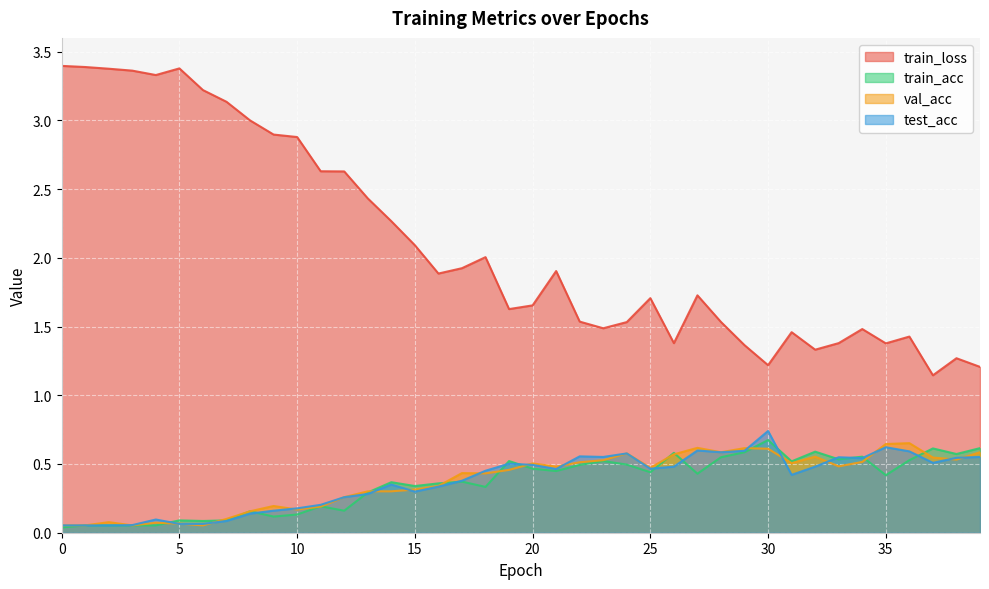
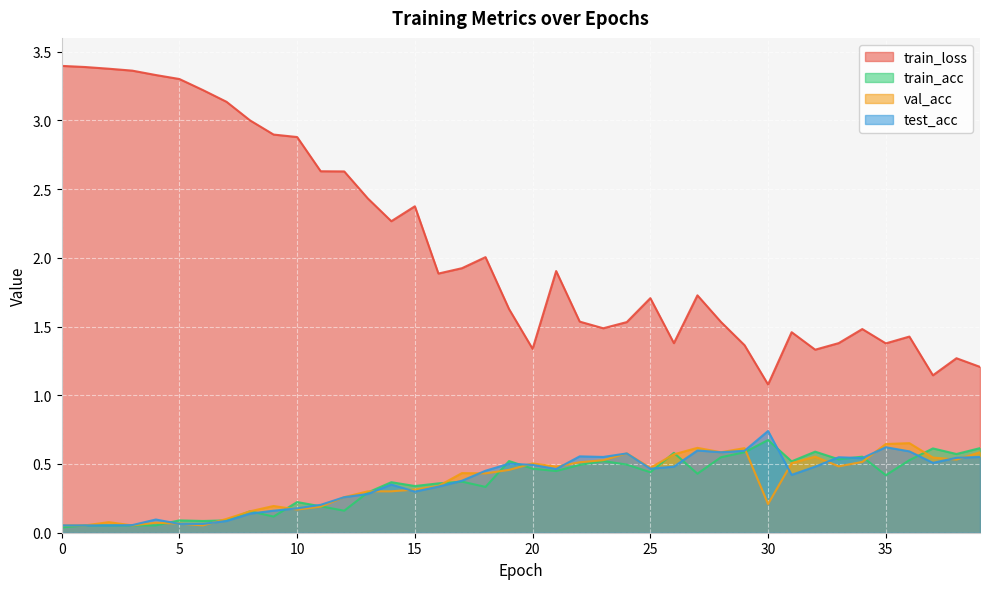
  {
    "train_loss": {
      "0": 3.40,
-     "5": 3.38,
+     "5": 3.30,
      "10": 2.88,
-     "15": 2.09,
-     "20": 1.65,
+     "15": 2.37,
+     "20": 1.34,
      "25": 1.71,
-     "30": 1.22,
+     "30": 1.08,
      "35": 1.38
    },
    "train_acc": {
      "5": 0.09,
-     "10": 0.13,
+     "10": 0.22,
      "15": 0.34,
      "20": 0.47,
      "25": 0.44,
      "30": 0.67,
      "35": 0.42
    },
    "val_acc": {
-     "30": 0.61,
+     "30": 0.21,
      "35": 0.65
    },
    "test_acc": {
      "30": 0.74,
      "35": 0.62
    }
  }
